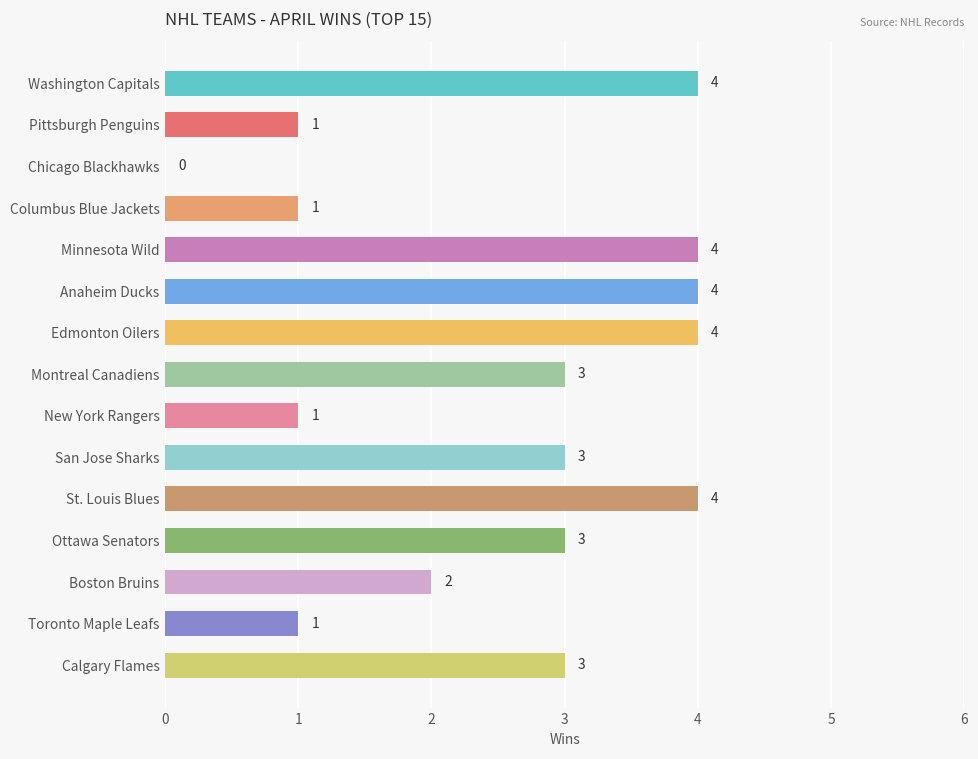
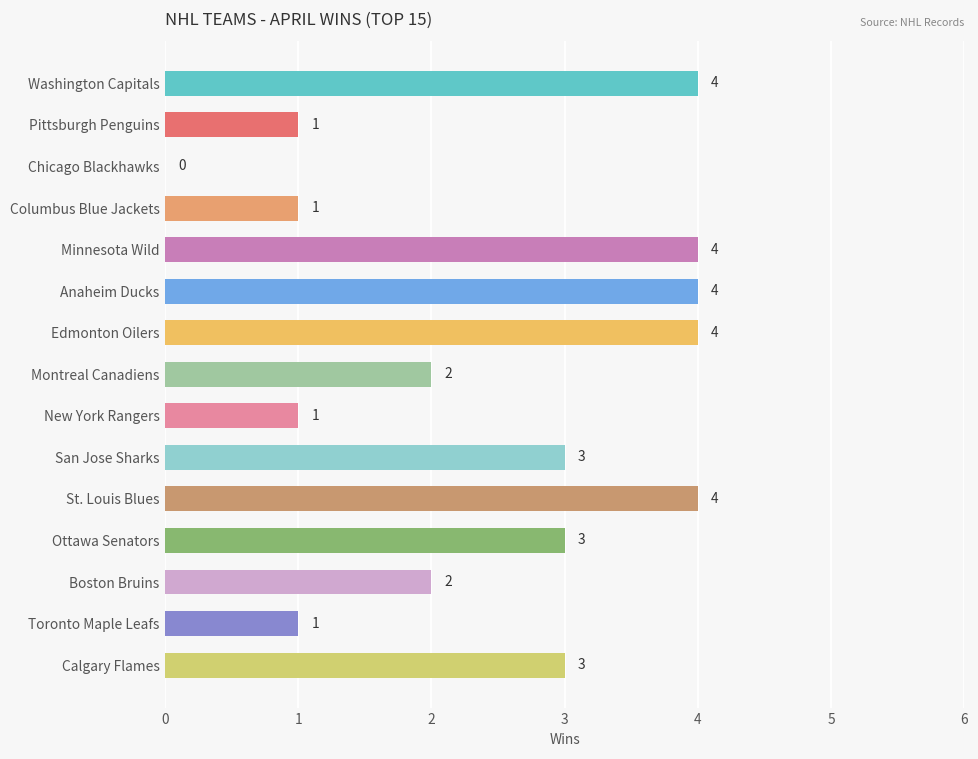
  {
    "Washington Capitals": 4,
    "Pittsburgh Penguins": 1,
    "Chicago Blackhawks": 0,
    "Columbus Blue Jackets": 1,
    "Minnesota Wild": 4,
    "Anaheim Ducks": 4,
    "Edmonton Oilers": 4,
-   "Montreal Canadiens": 3,
+   "Montreal Canadiens": 2,
    "New York Rangers": 1,
    "San Jose Sharks": 3,
    "St. Louis Blues": 4,
    "Ottawa Senators": 3,
    "Boston Bruins": 2,
    "Toronto Maple Leafs": 1,
    "Calgary Flames": 3
  }
